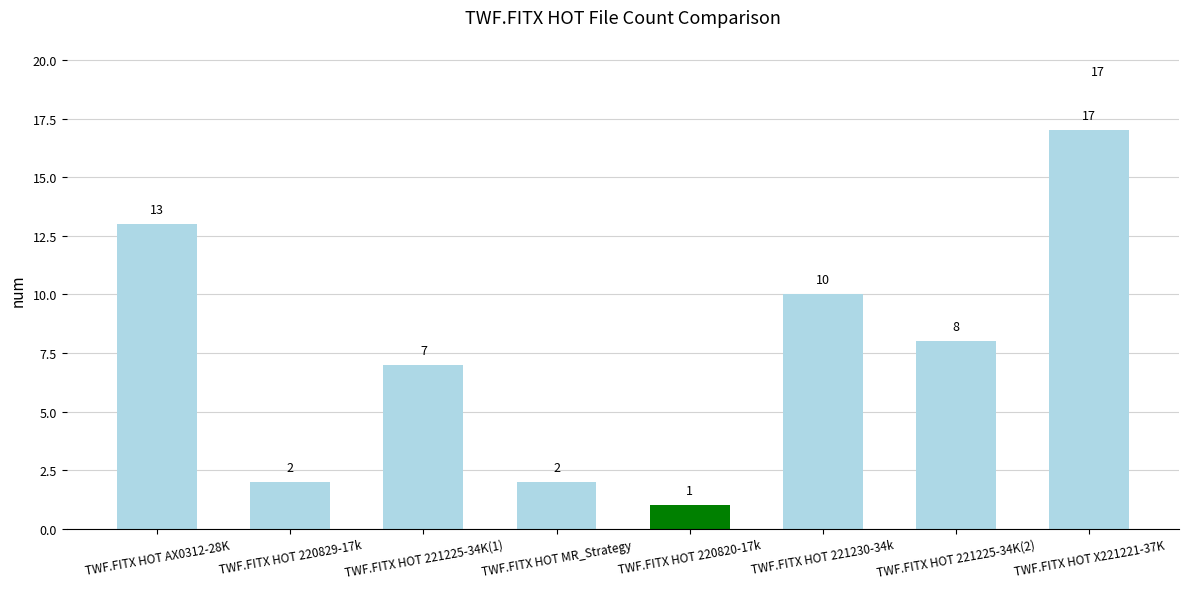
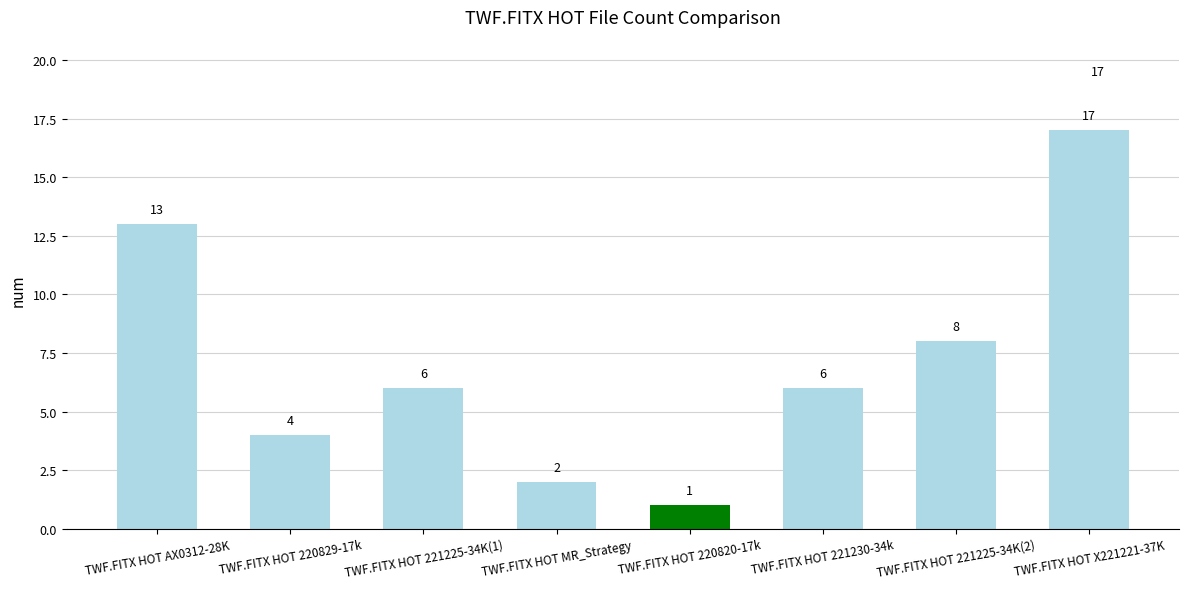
  {
    "TWF.FITX HOT AX0312-28K": 13,
-   "TWF.FITX HOT 220829-17k": 2,
-   "TWF.FITX HOT 221225-34K(1)": 7,
+   "TWF.FITX HOT 220829-17k": 4,
+   "TWF.FITX HOT 221225-34K(1)": 6,
    "TWF.FITX HOT MR_Strategy": 2,
    "TWF.FITX HOT 220820-17k": 1,
-   "TWF.FITX HOT 221230-34k": 10,
+   "TWF.FITX HOT 221230-34k": 6,
    "TWF.FITX HOT 221225-34K(2)": 8,
    "TWF.FITX HOT X221221-37K": 17
  }
